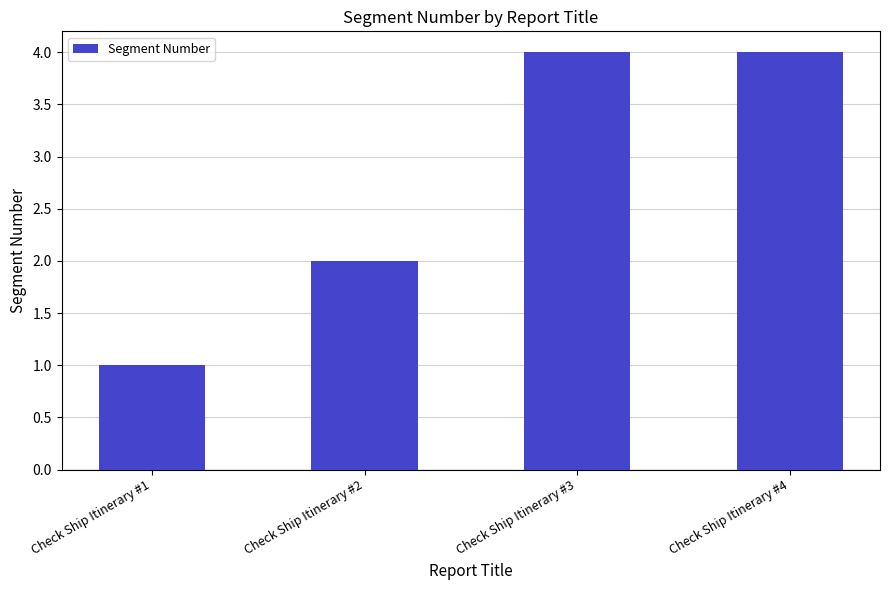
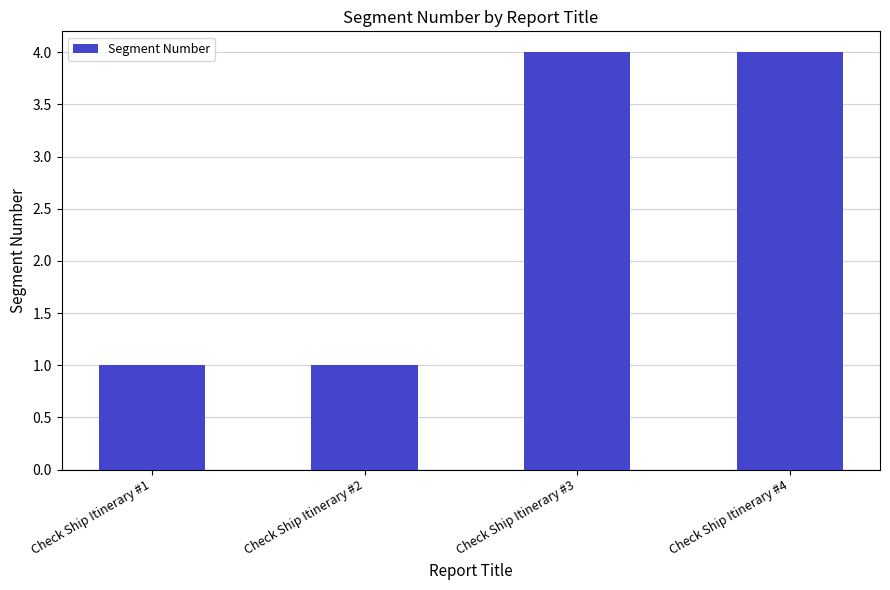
  {
    "Check Ship Itinerary #1": 1,
-   "Check Ship Itinerary #2": 2,
+   "Check Ship Itinerary #2": 1,
    "Check Ship Itinerary #3": 4,
    "Check Ship Itinerary #4": 4
  }
